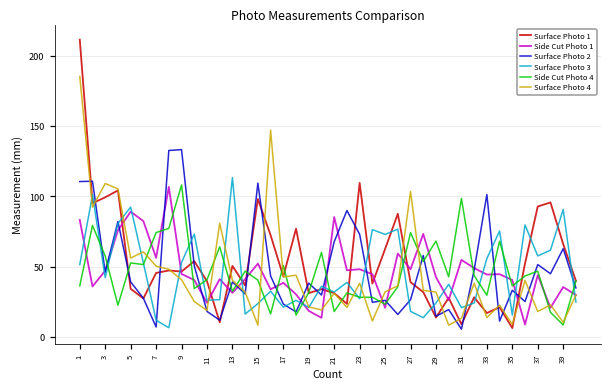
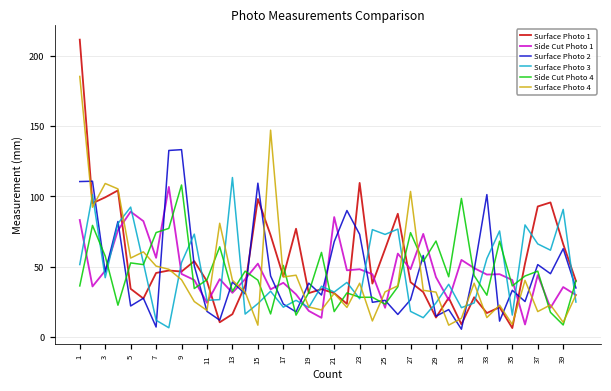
  {
    "Surface Photo 1": {
      "1": 211,
      "3": 99,
      "5": 34,
      "7": 46,
-     "13": 51,
+     "13": 16,
      "15": 98,
      "23": 110,
      "25": 63,
      "27": 39,
      "31": 9,
      "33": 17,
      "35": 7,
      "37": 93,
      "39": 66
    },
    "Side Cut Photo 1": {
      "1": 83,
      "5": 89,
      "7": 56,
      "15": 52,
      "17": 39,
      "19": 19,
      "21": 85,
      "23": 48,
      "25": 21,
      "27": 48,
      "29": 43,
      "31": 55,
      "33": 45,
      "35": 41,
      "37": 44,
      "39": 36
    },
    "Surface Photo 2": {
      "1": 111,
-     "5": 39,
+     "5": 22,
      "7": 7,
      "9": 133,
      "15": 109,
      "17": 24,
      "19": 38,
      "21": 68,
      "23": 73,
      "25": 26,
      "27": 27,
      "31": 6,
      "33": 101,
      "35": 33,
      "37": 52,
      "39": 63
    },
    "Surface Photo 3": {
      "1": 52,
      "3": 42,
      "5": 92,
      "7": 12,
      "9": 53,
      "13": 113,
      "15": 24,
      "17": 21,
      "25": 73,
      "27": 18,
      "29": 24,
      "31": 21,
      "33": 56,
      "35": 16,
-     "37": 58,
+     "37": 66,
      "39": 91
    },
    "Side Cut Photo 4": {
      "1": 36,
      "3": 58,
      "5": 53,
      "7": 74,
      "9": 108,
      "15": 41,
      "17": 51,
      "21": 18,
      "25": 23,
      "27": 74,
      "29": 68,
      "31": 99,
      "33": 30,
      "35": 36,
      "37": 47
    },
    "Surface Photo 4": {
      "1": 185,
      "3": 109,
      "5": 56,
      "7": 51,
      "9": 41,
      "15": 9,
      "23": 38,
      "25": 32,
      "27": 104,
      "29": 32,
      "31": 13,
      "33": 14,
      "35": 9,
      "37": 18
    }
  }
